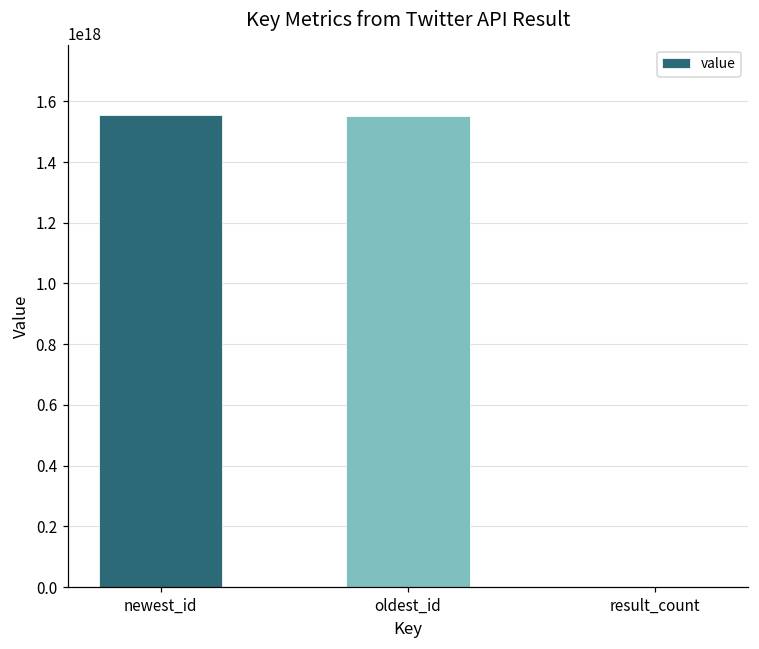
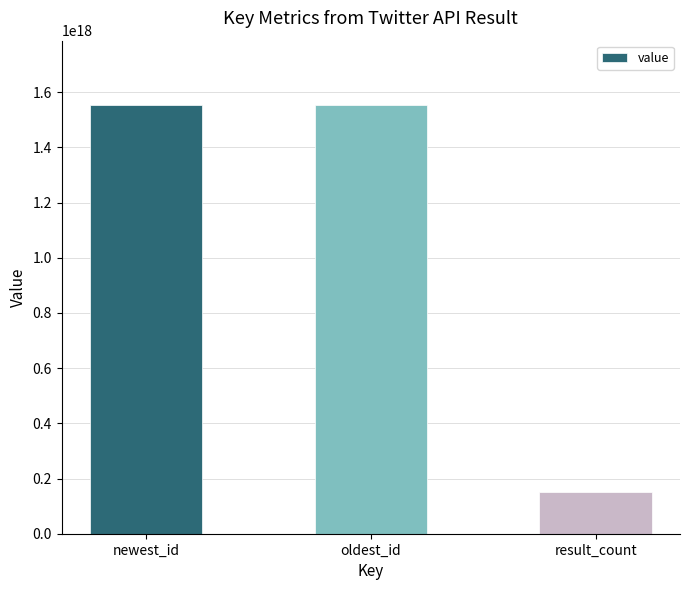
  {
    "newest_id": 1550000000000000000,
    "oldest_id": 1550000000000000000,
-   "result_count": 0
+   "result_count": 150000000000000000
  }
